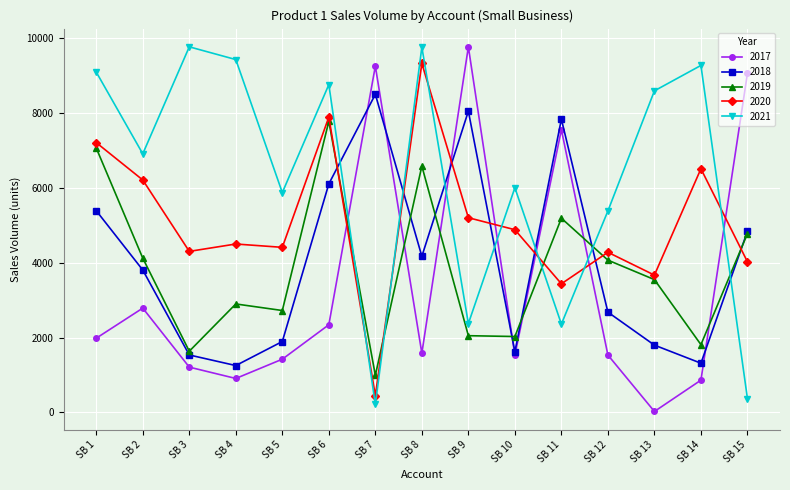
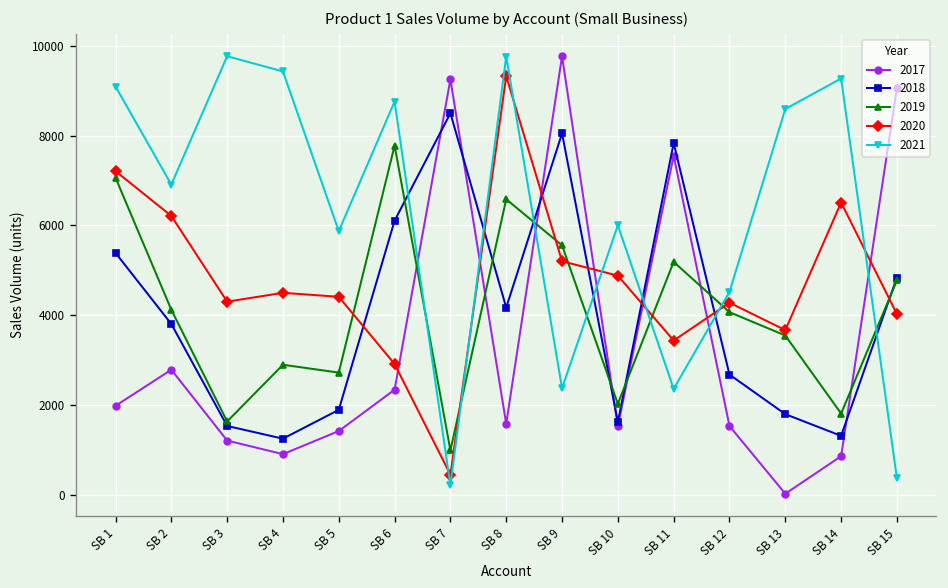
  {
    "2017": {
      "SB 1": 2000,
      "SB 2": 2800,
      "SB 3": 1200,
      "SB 4": 900,
      "SB 5": 1400,
      "SB 6": 2300,
      "SB 7": 9300,
      "SB 8": 1600,
      "SB 9": 9800,
      "SB 10": 1500,
      "SB 11": 7600,
      "SB 12": 1500,
      "SB 13": 0,
      "SB 14": 900
    },
    "2018": {
      "SB 1": 5400,
      "SB 2": 3800,
      "SB 3": 1500,
      "SB 4": 1300,
      "SB 5": 1900,
      "SB 6": 6100,
      "SB 7": 8500,
      "SB 8": 4200,
      "SB 9": 8000,
      "SB 10": 1600,
      "SB 11": 7800,
      "SB 12": 2700,
      "SB 13": 1800,
      "SB 14": 1300
    },
    "2019": {
      "SB 1": 7100,
      "SB 2": 4100,
      "SB 3": 1600,
      "SB 4": 2900,
      "SB 5": 2700,
      "SB 6": 7800,
      "SB 7": 1000,
      "SB 8": 6600,
-     "SB 9": 2000,
+     "SB 9": 5600,
      "SB 10": 2000,
      "SB 11": 5200,
      "SB 12": 4100,
      "SB 13": 3500,
      "SB 14": 1800
    },
    "2020": {
      "SB 1": 7200,
      "SB 2": 6200,
      "SB 3": 4300,
      "SB 4": 4500,
      "SB 5": 4400,
-     "SB 6": 7900,
+     "SB 6": 2900,
      "SB 7": 400,
      "SB 8": 9300,
      "SB 9": 5200,
      "SB 10": 4900,
      "SB 11": 3400,
      "SB 12": 4300,
      "SB 13": 3700,
      "SB 14": 6500,
      "SB 15": 4000
    },
    "2021": {
      "SB 1": 9100,
      "SB 2": 6900,
      "SB 3": 9800,
      "SB 4": 9400,
      "SB 5": 5900,
      "SB 6": 8800,
      "SB 7": 200,
      "SB 8": 9800,
      "SB 9": 2400,
      "SB 10": 6000,
      "SB 11": 2400,
-     "SB 12": 5400,
+     "SB 12": 4500,
      "SB 13": 8600,
      "SB 14": 9300,
      "SB 15": 400
    }
  }
